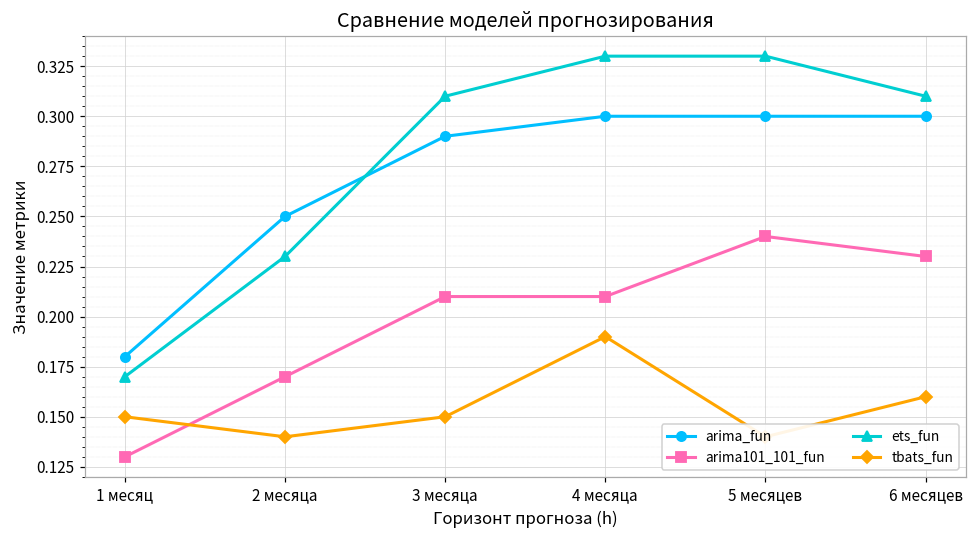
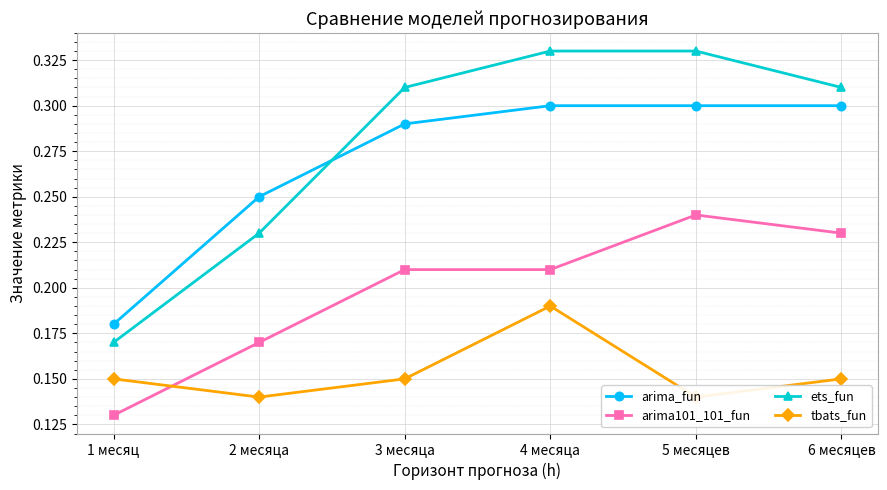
  {
    "arima101_101_fun": {
      "1 месяц": 0.13,
      "2 месяца": 0.17,
      "3 месяца": 0.21,
      "4 месяца": 0.21,
      "5 месяцев": 0.24,
      "6 месяцев": 0.23
    },
    "tbats_fun": {
      "1 месяц": 0.15,
      "2 месяца": 0.14,
      "3 месяца": 0.15,
      "4 месяца": 0.19,
-     "6 месяцев": 0.16
+     "6 месяцев": 0.15
    }
  }
